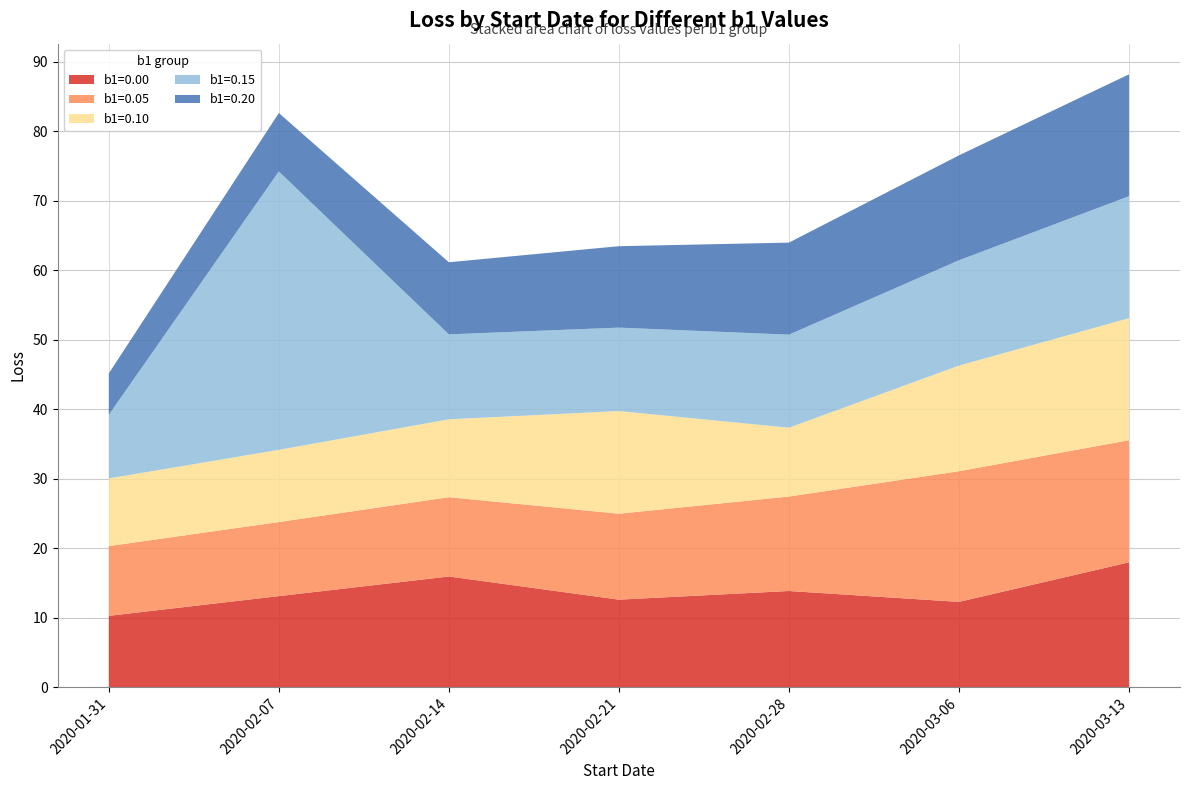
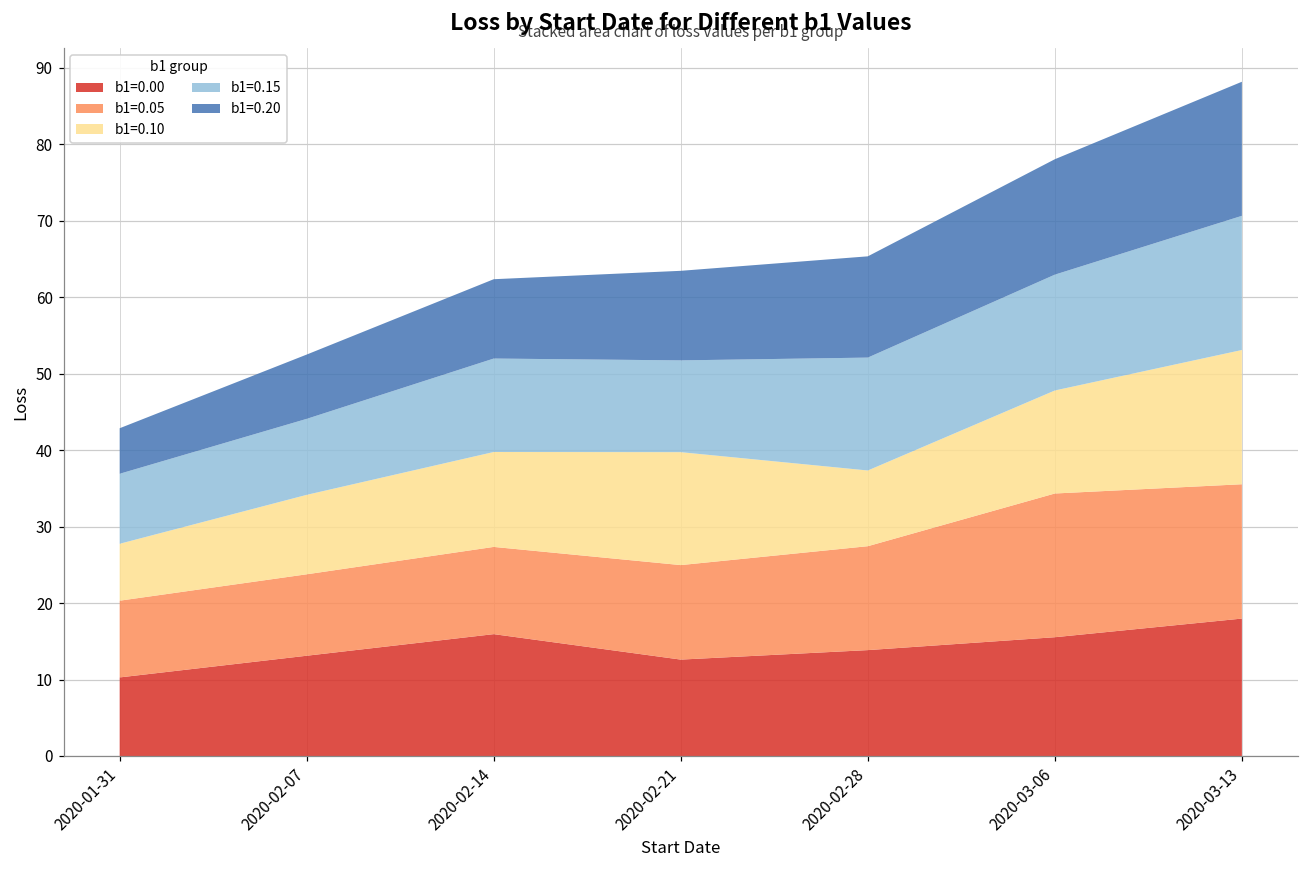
  {
    "b1=0.00": {
      "2020-01-31": 10,
      "2020-02-07": 13,
      "2020-02-14": 16,
      "2020-02-21": 13,
      "2020-02-28": 14,
-     "2020-03-06": 12,
+     "2020-03-06": 16,
      "2020-03-13": 18
    },
    "b1=0.05": {
      "2020-01-31": 10,
      "2020-02-07": 11,
      "2020-02-14": 11,
      "2020-02-21": 12,
      "2020-02-28": 14,
      "2020-03-06": 19,
      "2020-03-13": 18
    },
    "b1=0.10": {
-     "2020-01-31": 10,
+     "2020-01-31": 7,
      "2020-02-07": 10,
-     "2020-02-14": 11,
+     "2020-02-14": 12,
      "2020-02-21": 15,
      "2020-02-28": 10,
-     "2020-03-06": 15,
+     "2020-03-06": 13,
      "2020-03-13": 18
    },
    "b1=0.15": {
      "2020-01-31": 9,
-     "2020-02-07": 40,
+     "2020-02-07": 10,
      "2020-02-14": 12,
      "2020-02-21": 12,
-     "2020-02-28": 13,
+     "2020-02-28": 15,
      "2020-03-06": 15,
      "2020-03-13": 18
    },
    "b1=0.20": {
      "2020-01-31": 6,
      "2020-02-07": 8,
      "2020-02-14": 10,
      "2020-02-21": 12,
      "2020-02-28": 13,
      "2020-03-06": 15,
      "2020-03-13": 18
    }
  }
